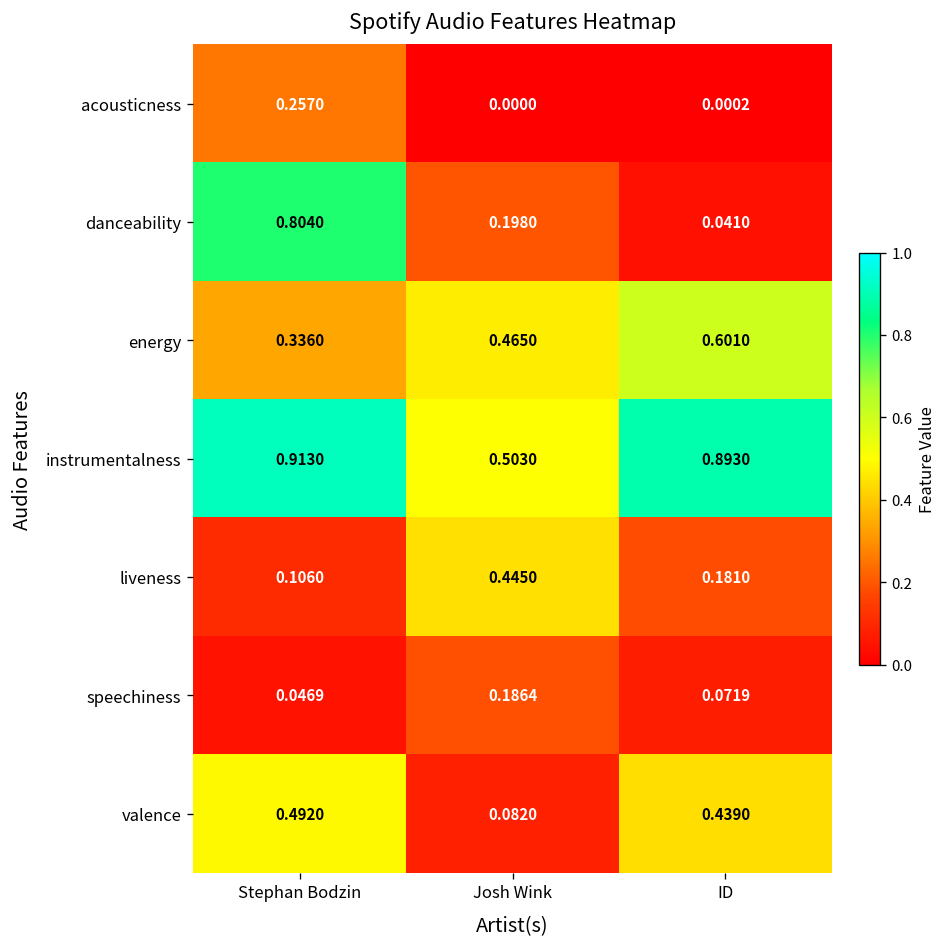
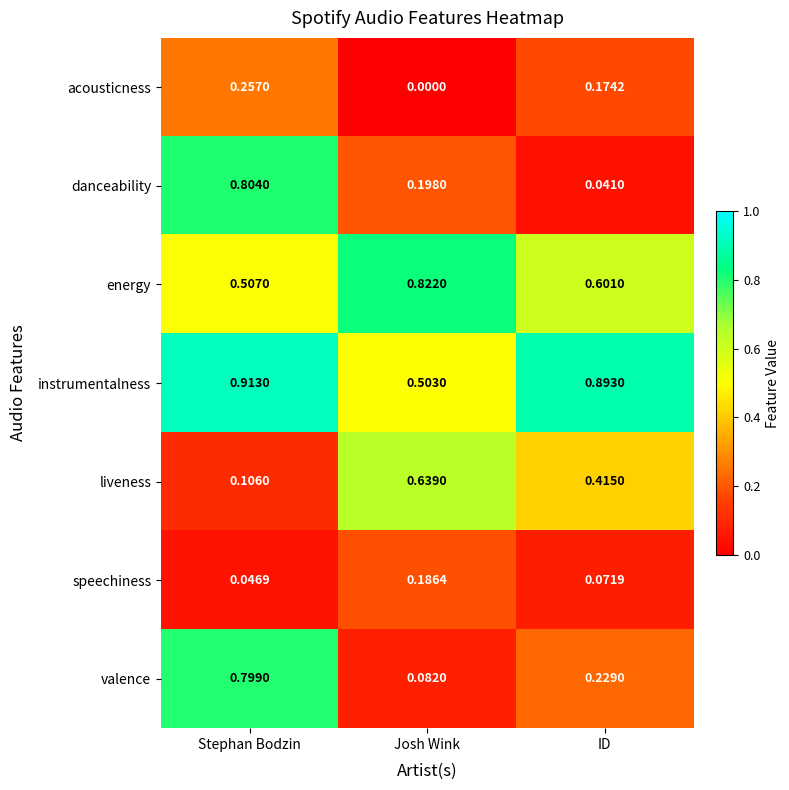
  {
    "acousticness": {
      "Stephan Bodzin": 0.2570,
      "Josh Wink": 0.0000,
-     "ID": 0.0002
+     "ID": 0.1742
    },
    "danceability": {
      "Stephan Bodzin": 0.8040,
      "Josh Wink": 0.1980,
      "ID": 0.0410
    },
    "energy": {
-     "Stephan Bodzin": 0.3360,
-     "Josh Wink": 0.4650,
+     "Stephan Bodzin": 0.5070,
+     "Josh Wink": 0.8220,
      "ID": 0.6010
    },
    "instrumentalness": {
      "Stephan Bodzin": 0.9130,
      "Josh Wink": 0.5030,
      "ID": 0.8930
    },
    "liveness": {
      "Stephan Bodzin": 0.1060,
-     "Josh Wink": 0.4450,
-     "ID": 0.1810
+     "Josh Wink": 0.6390,
+     "ID": 0.4150
    },
    "speechiness": {
      "Stephan Bodzin": 0.0469,
      "Josh Wink": 0.1864,
      "ID": 0.0719
    },
    "valence": {
-     "Stephan Bodzin": 0.4920,
+     "Stephan Bodzin": 0.7990,
      "Josh Wink": 0.0820,
-     "ID": 0.4390
+     "ID": 0.2290
    }
  }
